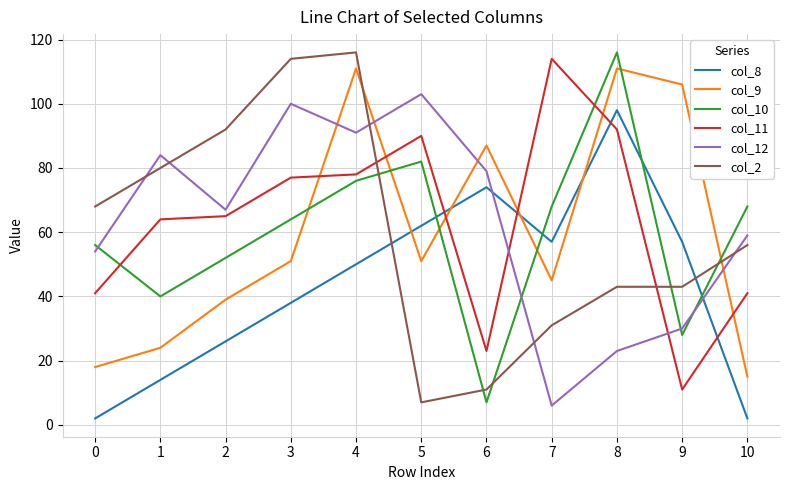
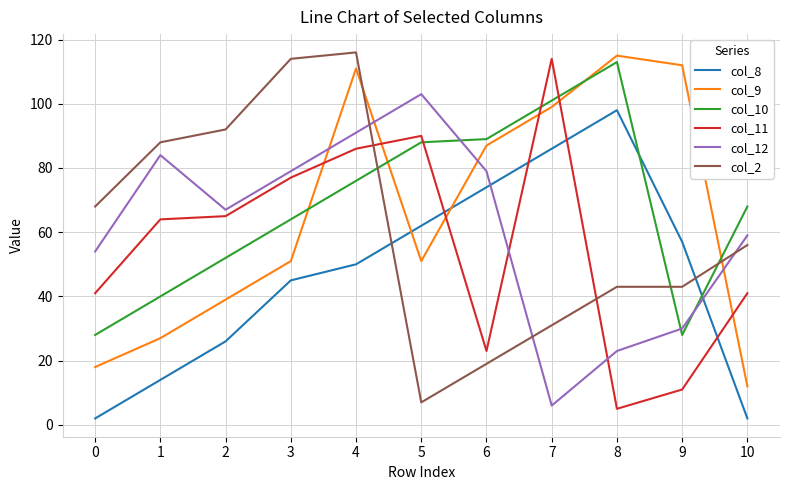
  {
    "col_8": {
      "0": 2,
      "1": 14,
      "2": 26,
-     "3": 38,
+     "3": 45,
      "4": 50,
      "5": 62,
      "6": 74,
-     "7": 57,
+     "7": 86,
      "8": 98,
      "9": 57,
      "10": 2
    },
    "col_9": {
      "0": 18,
-     "1": 24,
+     "1": 27,
      "2": 39,
      "3": 51,
      "4": 111,
      "5": 51,
      "6": 87,
-     "7": 45,
-     "8": 111,
-     "9": 106,
-     "10": 15
+     "7": 99,
+     "8": 115,
+     "9": 112,
+     "10": 12
    },
    "col_10": {
-     "0": 56,
+     "0": 28,
      "1": 40,
      "2": 52,
      "3": 64,
      "4": 76,
-     "5": 82,
-     "6": 7,
-     "7": 68,
-     "8": 116,
+     "5": 88,
+     "6": 89,
+     "7": 101,
+     "8": 113,
      "9": 28,
      "10": 68
    },
    "col_11": {
      "0": 41,
      "1": 64,
      "2": 65,
      "3": 77,
-     "4": 78,
+     "4": 86,
      "5": 90,
      "6": 23,
      "7": 114,
-     "8": 92,
+     "8": 5,
      "9": 11,
      "10": 41
    },
    "col_12": {
      "0": 54,
      "1": 84,
      "2": 67,
-     "3": 100,
+     "3": 79,
      "4": 91,
      "5": 103,
      "6": 79,
      "7": 6,
      "8": 23,
      "9": 30,
      "10": 59
    },
    "col_2": {
      "0": 68,
-     "1": 80,
+     "1": 88,
      "2": 92,
      "3": 114,
      "4": 116,
      "5": 7,
-     "6": 11,
+     "6": 19,
      "7": 31,
      "8": 43,
      "9": 43,
      "10": 56
    }
  }
